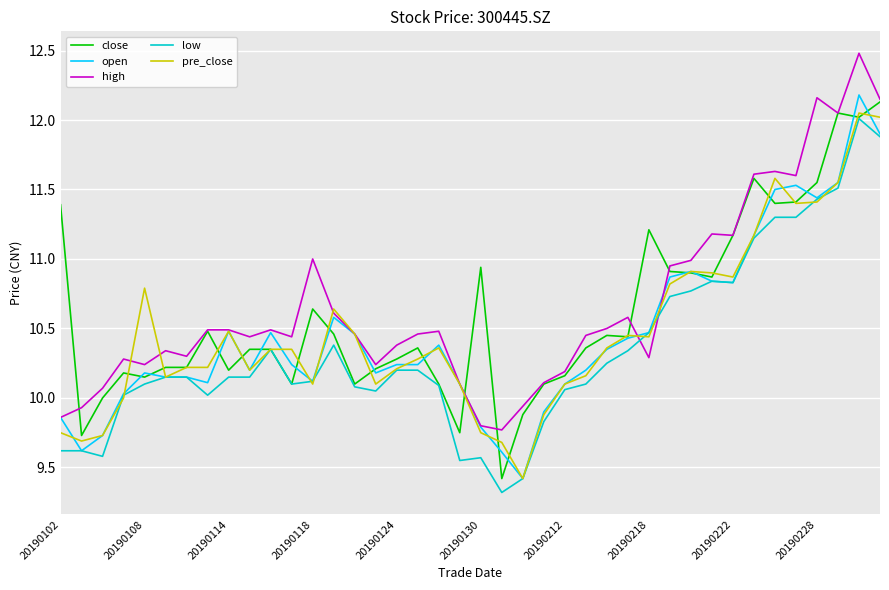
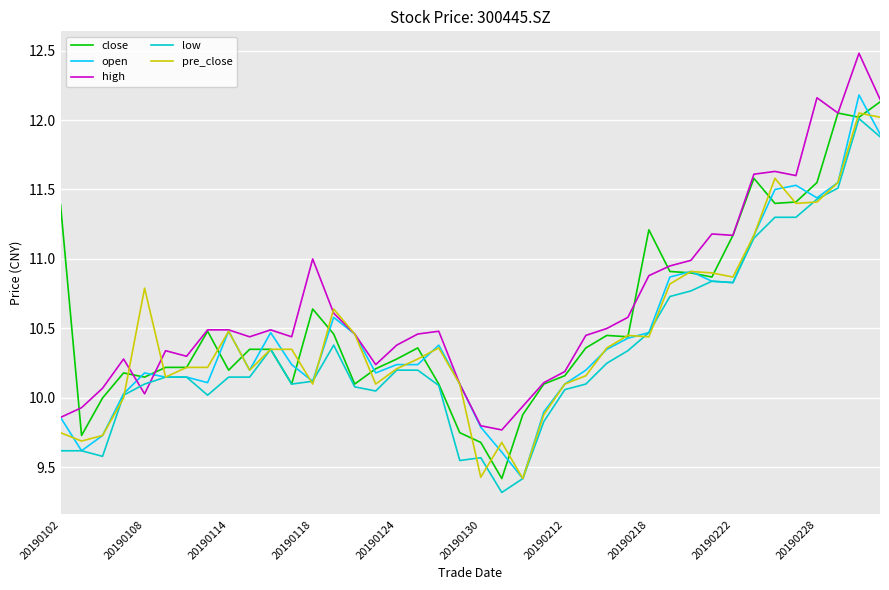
  {
    "close": {
      "20190102": 11.39,
      "20190108": 10.15,
      "20190114": 10.20,
      "20190118": 10.64,
      "20190124": 10.28,
-     "20190130": 10.94,
+     "20190130": 9.68,
      "20190212": 10.16,
      "20190218": 11.21,
      "20190228": 11.55
    },
    "high": {
-     "20190108": 10.24,
+     "20190108": 10.03,
      "20190118": 11.00,
      "20190124": 10.38,
      "20190212": 10.19,
-     "20190218": 10.29,
+     "20190218": 10.88,
      "20190228": 12.16
    },
    "pre_close": {
      "20190102": 9.75,
      "20190108": 10.79,
      "20190118": 10.10,
-     "20190130": 9.75,
+     "20190130": 9.43,
      "20190218": 10.44,
      "20190222": 10.87,
      "20190228": 11.41
    }
  }
